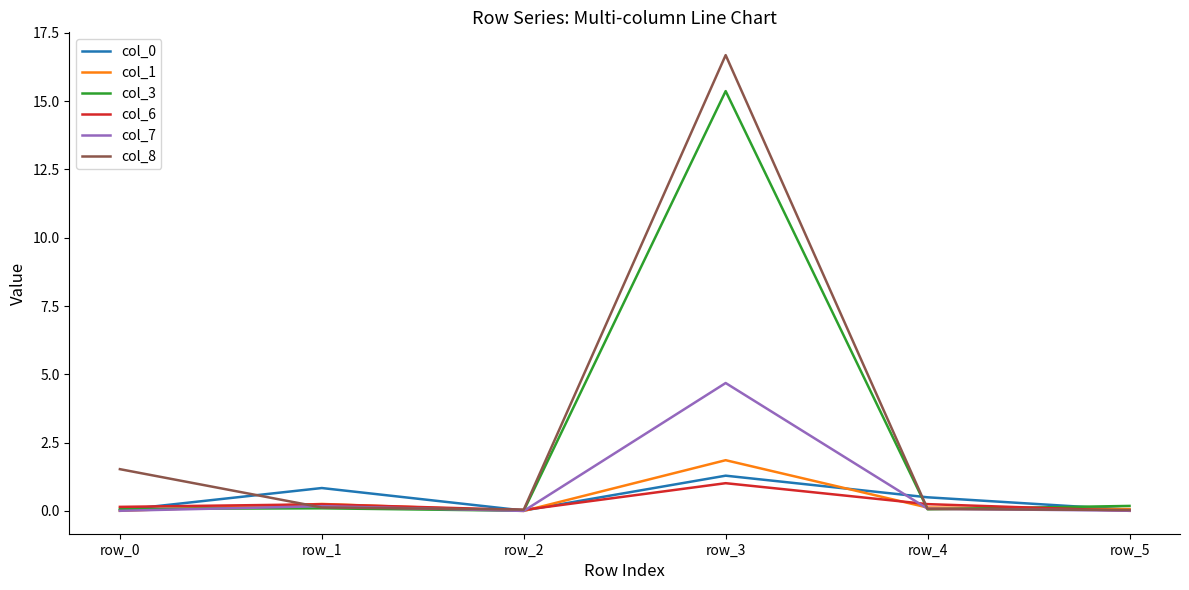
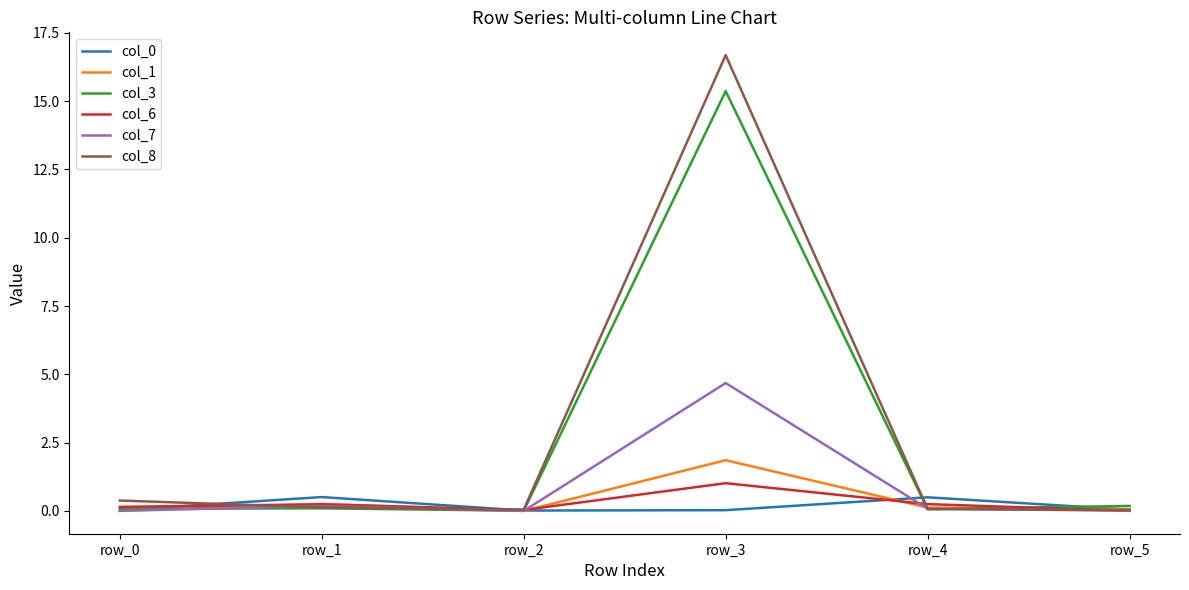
  {
    "col_0": {
-     "row_1": 0.8,
-     "row_3": 1.3,
+     "row_1": 0.5,
+     "row_3": 0.0,
      "row_4": 0.5
    },
    "col_1": {
      "row_3": 1.9
    },
    "col_3": {
      "row_3": 15.4,
      "row_5": 0.2
    },
    "col_6": {
      "row_3": 1.0,
      "row_4": 0.3
    },
    "col_7": {
      "row_3": 4.7
    },
    "col_8": {
-     "row_0": 1.5,
+     "row_0": 0.4,
      "row_3": 16.7
    }
  }
